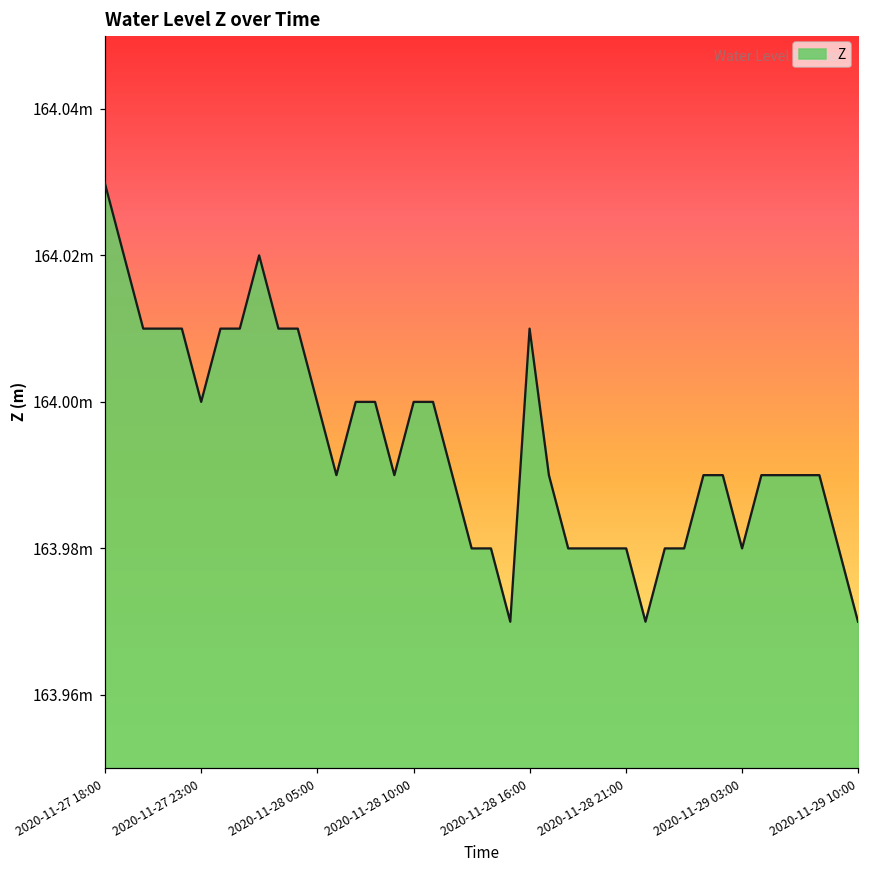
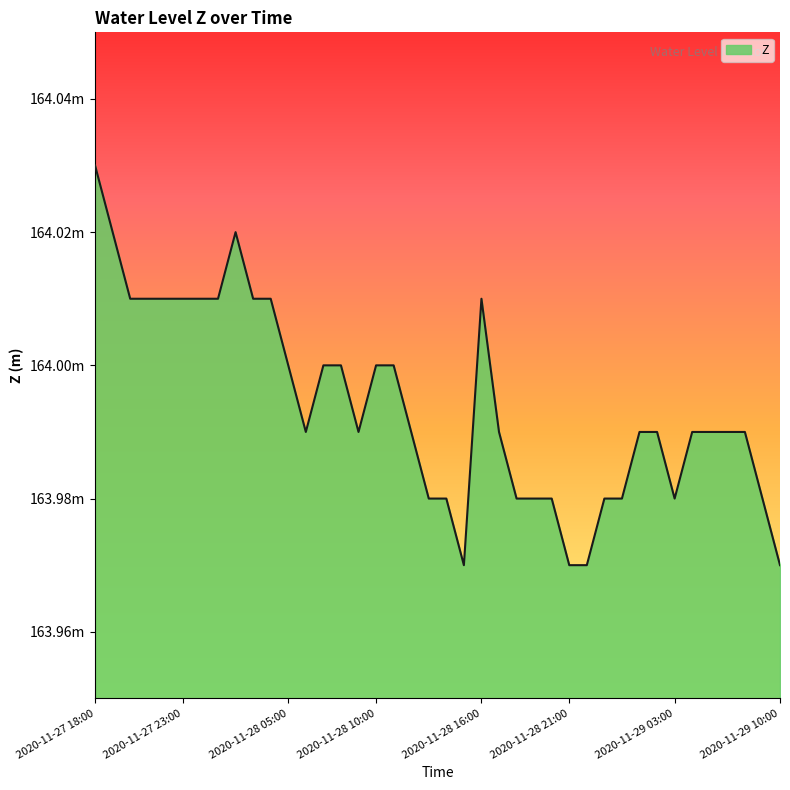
  {
    "2020-11-27 18:00": "164.03m",
-   "2020-11-27 23:00": "164.00m",
+   "2020-11-27 23:00": "164.01m",
    "2020-11-28 05:00": "164.00m",
    "2020-11-28 10:00": "164.00m",
    "2020-11-28 16:00": "164.01m",
-   "2020-11-28 21:00": "163.98m",
+   "2020-11-28 21:00": "163.97m",
    "2020-11-29 03:00": "163.98m",
    "2020-11-29 10:00": "163.97m"
  }
